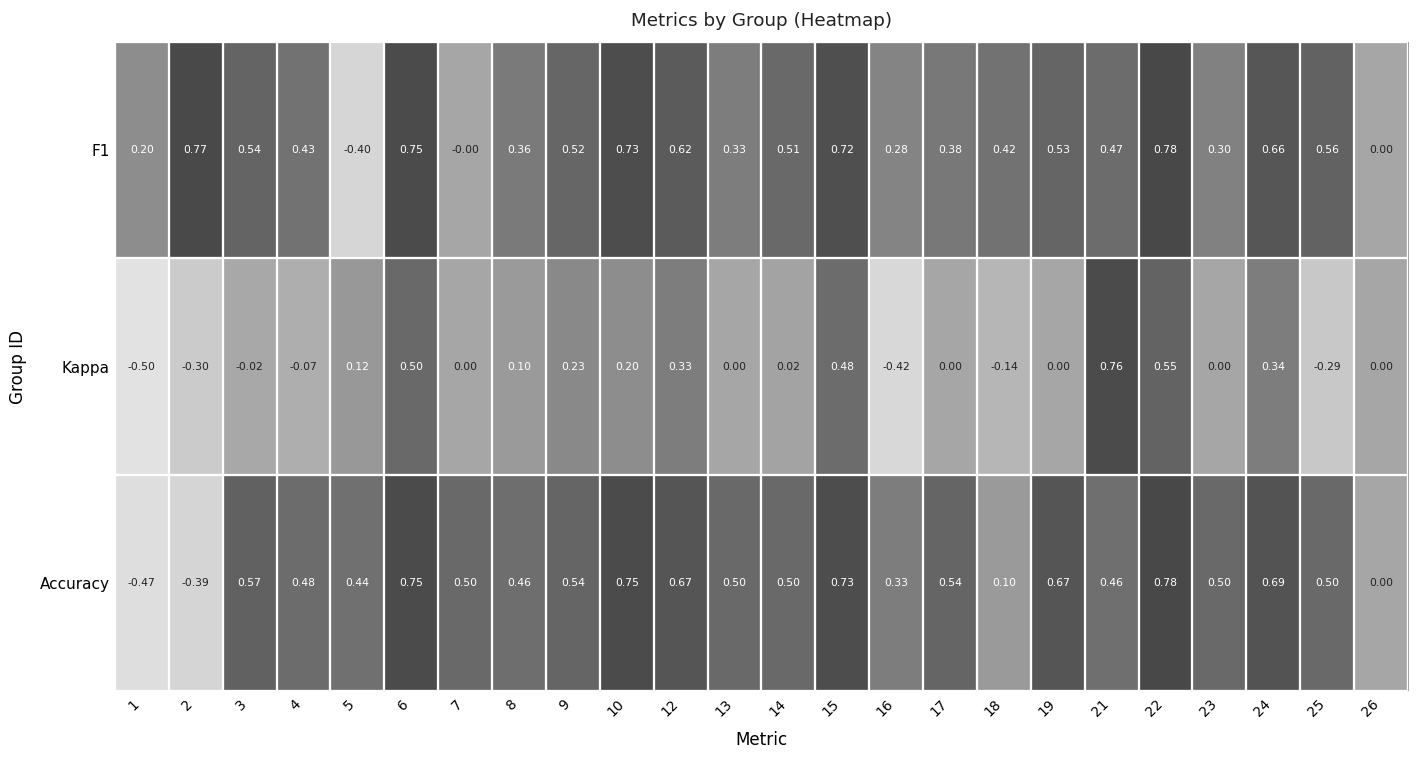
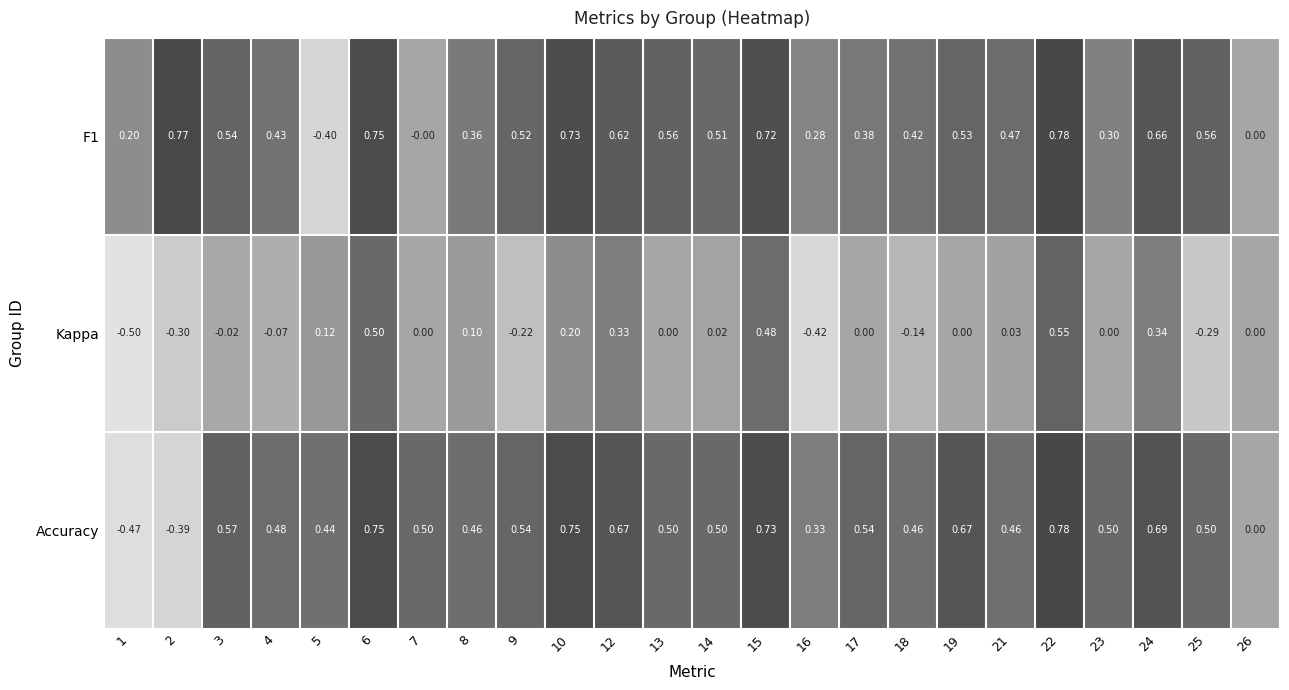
  {
    "F1": {
      "1": 0.20,
      "2": 0.77,
      "3": 0.54,
      "4": 0.43,
      "5": -0.40,
      "6": 0.75,
      "7": -0.00,
      "8": 0.36,
      "9": 0.52,
      "10": 0.73,
      "12": 0.62,
-     "13": 0.33,
+     "13": 0.56,
      "14": 0.51,
      "15": 0.72,
      "16": 0.28,
      "17": 0.38,
      "18": 0.42,
      "19": 0.53,
      "21": 0.47,
      "22": 0.78,
      "23": 0.30,
      "24": 0.66,
      "25": 0.56,
      "26": 0.00
    },
    "Kappa": {
      "1": -0.50,
      "2": -0.30,
      "3": -0.02,
      "4": -0.07,
      "5": 0.12,
      "6": 0.50,
      "7": 0.00,
      "8": 0.10,
-     "9": 0.23,
+     "9": -0.22,
      "10": 0.20,
      "12": 0.33,
      "13": 0.00,
      "14": 0.02,
      "15": 0.48,
      "16": -0.42,
      "17": 0.00,
      "18": -0.14,
      "19": 0.00,
-     "21": 0.76,
+     "21": 0.03,
      "22": 0.55,
      "23": 0.00,
      "24": 0.34,
      "25": -0.29,
      "26": 0.00
    },
    "Accuracy": {
      "1": -0.47,
      "2": -0.39,
      "3": 0.57,
      "4": 0.48,
      "5": 0.44,
      "6": 0.75,
      "7": 0.50,
      "8": 0.46,
      "9": 0.54,
      "10": 0.75,
      "12": 0.67,
      "13": 0.50,
      "14": 0.50,
      "15": 0.73,
      "16": 0.33,
      "17": 0.54,
-     "18": 0.10,
+     "18": 0.46,
      "19": 0.67,
      "21": 0.46,
      "22": 0.78,
      "23": 0.50,
      "24": 0.69,
      "25": 0.50,
      "26": 0.00
    }
  }
